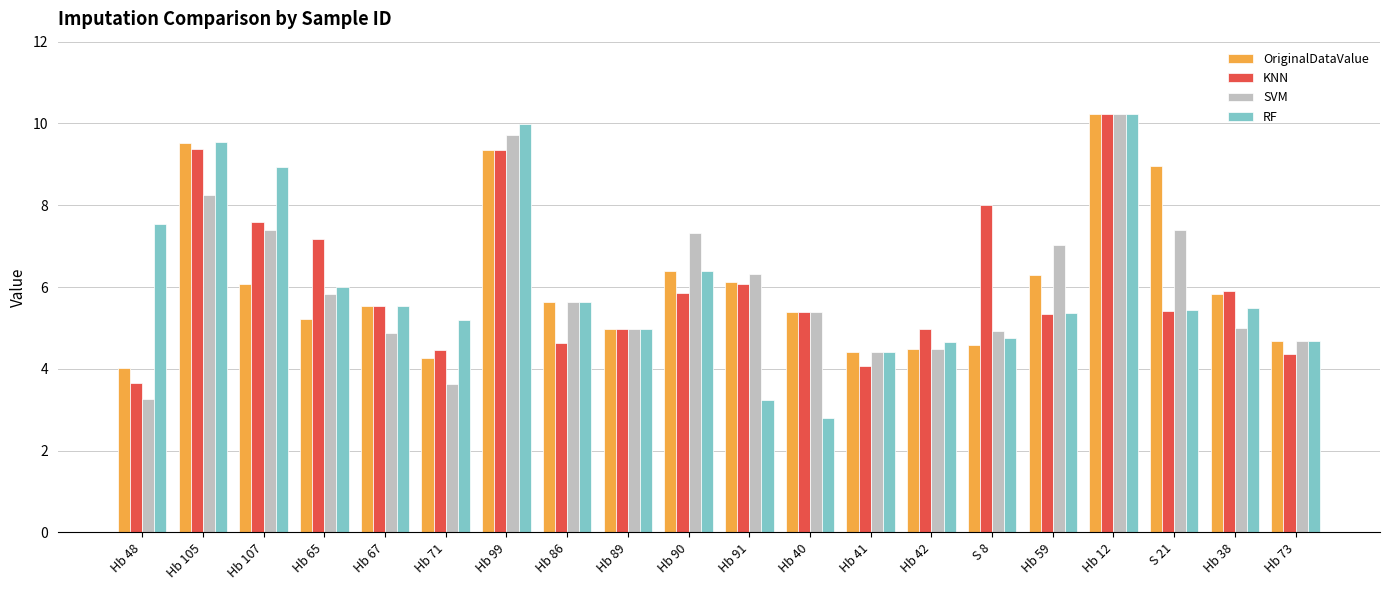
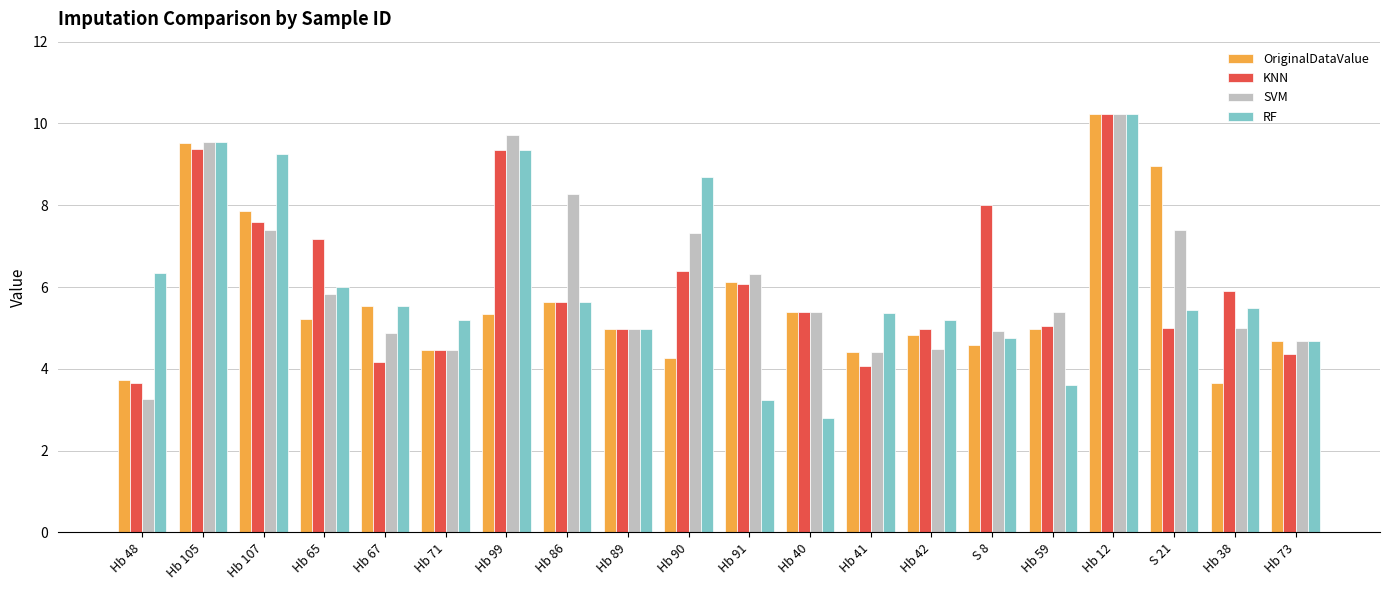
  {
    "OriginalDataValue": {
-     "Hb 48": 4.0,
+     "Hb 48": 3.7,
      "Hb 105": 9.5,
-     "Hb 107": 6.1,
+     "Hb 107": 7.9,
      "Hb 65": 5.2,
      "Hb 67": 5.5,
-     "Hb 71": 4.3,
-     "Hb 99": 9.4,
+     "Hb 71": 4.5,
+     "Hb 99": 5.3,
      "Hb 86": 5.6,
      "Hb 89": 5.0,
-     "Hb 90": 6.4,
+     "Hb 90": 4.3,
      "Hb 91": 6.1,
      "Hb 40": 5.4,
      "Hb 41": 4.4,
-     "Hb 42": 4.5,
+     "Hb 42": 4.8,
      "S 8": 4.6,
-     "Hb 59": 6.3,
+     "Hb 59": 5.0,
      "Hb 12": 10.2,
      "S 21": 9.0,
-     "Hb 38": 5.8,
+     "Hb 38": 3.7,
      "Hb 73": 4.7
    },
    "KNN": {
      "Hb 48": 3.7,
      "Hb 105": 9.4,
      "Hb 107": 7.6,
      "Hb 65": 7.2,
-     "Hb 67": 5.5,
+     "Hb 67": 4.2,
      "Hb 71": 4.5,
      "Hb 99": 9.4,
-     "Hb 86": 4.6,
+     "Hb 86": 5.6,
      "Hb 89": 5.0,
-     "Hb 90": 5.9,
+     "Hb 90": 6.4,
      "Hb 91": 6.1,
      "Hb 40": 5.4,
      "Hb 41": 4.1,
      "Hb 42": 5.0,
      "S 8": 8.0,
-     "Hb 59": 5.3,
+     "Hb 59": 5.1,
      "Hb 12": 10.2,
-     "S 21": 5.4,
+     "S 21": 5.0,
      "Hb 38": 5.9,
      "Hb 73": 4.4
    },
    "SVM": {
      "Hb 48": 3.3,
-     "Hb 105": 8.2,
+     "Hb 105": 9.5,
      "Hb 107": 7.4,
      "Hb 65": 5.8,
      "Hb 67": 4.9,
-     "Hb 71": 3.6,
+     "Hb 71": 4.5,
      "Hb 99": 9.7,
-     "Hb 86": 5.6,
+     "Hb 86": 8.3,
      "Hb 89": 5.0,
      "Hb 90": 7.3,
      "Hb 91": 6.3,
      "Hb 40": 5.4,
      "Hb 41": 4.4,
      "Hb 42": 4.5,
      "S 8": 4.9,
-     "Hb 59": 7.0,
+     "Hb 59": 5.4,
      "Hb 12": 10.2,
      "S 21": 7.4,
      "Hb 38": 5.0,
      "Hb 73": 4.7
    },
    "RF": {
-     "Hb 48": 7.5,
+     "Hb 48": 6.3,
      "Hb 105": 9.5,
-     "Hb 107": 8.9,
+     "Hb 107": 9.3,
      "Hb 65": 6.0,
      "Hb 67": 5.5,
      "Hb 71": 5.2,
-     "Hb 99": 10.0,
+     "Hb 99": 9.4,
      "Hb 86": 5.6,
      "Hb 89": 5.0,
-     "Hb 90": 6.4,
+     "Hb 90": 8.7,
      "Hb 91": 3.2,
      "Hb 40": 2.8,
-     "Hb 41": 4.4,
-     "Hb 42": 4.6,
+     "Hb 41": 5.4,
+     "Hb 42": 5.2,
      "S 8": 4.8,
-     "Hb 59": 5.4,
+     "Hb 59": 3.6,
      "Hb 12": 10.2,
      "S 21": 5.4,
      "Hb 38": 5.5,
      "Hb 73": 4.7
    }
  }
